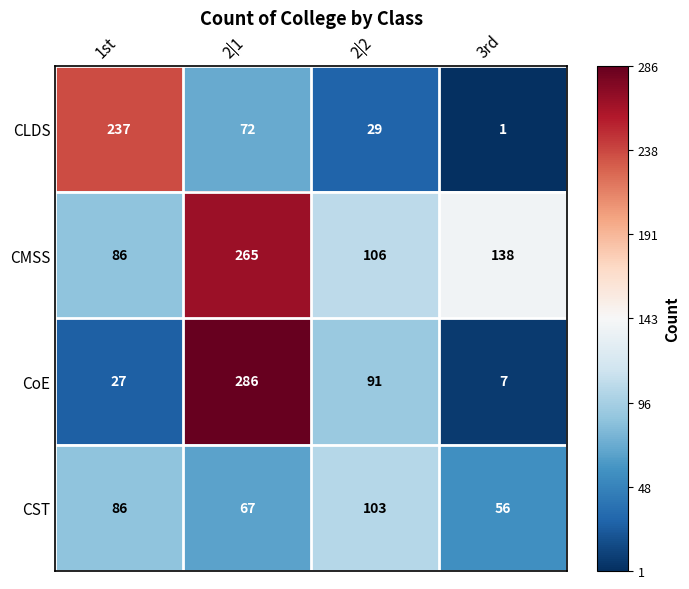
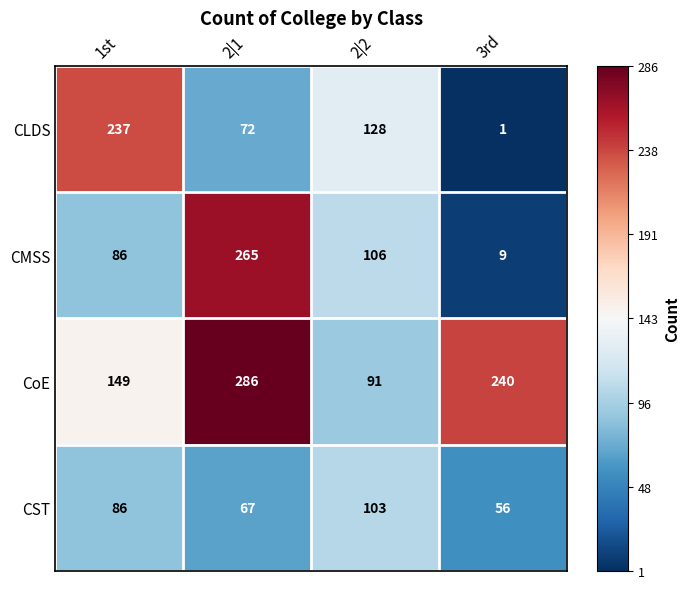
  {
    "CLDS": {
      "1st": 237,
      "2|1": 72,
-     "2|2": 29,
+     "2|2": 128,
      "3rd": 1
    },
    "CMSS": {
      "1st": 86,
      "2|1": 265,
      "2|2": 106,
-     "3rd": 138
+     "3rd": 9
    },
    "CoE": {
-     "1st": 27,
+     "1st": 149,
      "2|1": 286,
      "2|2": 91,
-     "3rd": 7
+     "3rd": 240
    },
    "CST": {
      "1st": 86,
      "2|1": 67,
      "2|2": 103,
      "3rd": 56
    }
  }
